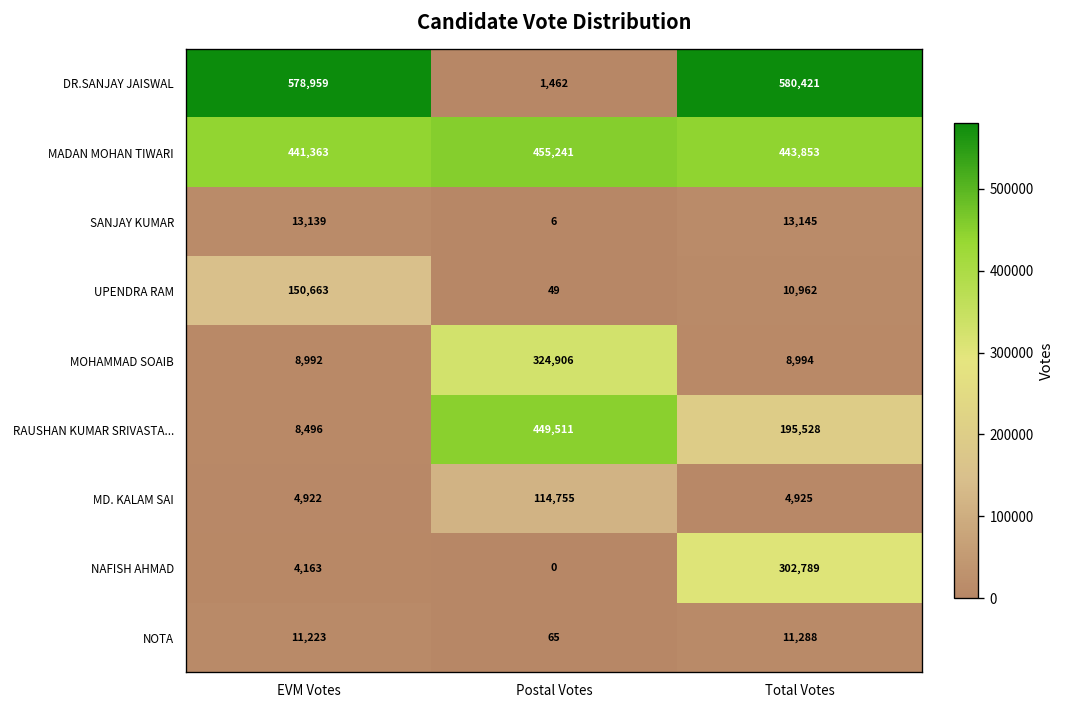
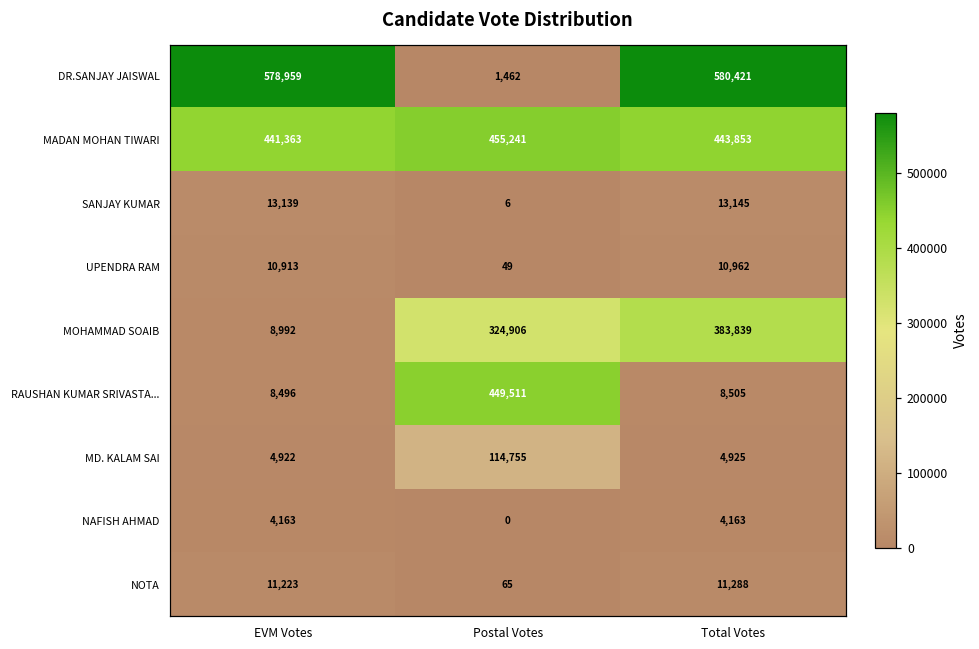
  {
    "DR.SANJAY JAISWAL": {
      "EVM Votes": "578,959",
      "Postal Votes": "1,462",
      "Total Votes": "580,421"
    },
    "MADAN MOHAN TIWARI": {
      "EVM Votes": "441,363",
      "Postal Votes": "455,241",
      "Total Votes": "443,853"
    },
    "SANJAY KUMAR": {
      "EVM Votes": "13,139",
      "Postal Votes": "6",
      "Total Votes": "13,145"
    },
    "UPENDRA RAM": {
-     "EVM Votes": "150,663",
+     "EVM Votes": "10,913",
      "Postal Votes": "49",
      "Total Votes": "10,962"
    },
    "MOHAMMAD SOAIB": {
      "EVM Votes": "8,992",
      "Postal Votes": "324,906",
-     "Total Votes": "8,994"
+     "Total Votes": "383,839"
    },
    "RAUSHAN KUMAR SRIVASTA...": {
      "EVM Votes": "8,496",
      "Postal Votes": "449,511",
-     "Total Votes": "195,528"
+     "Total Votes": "8,505"
    },
    "MD. KALAM SAI": {
      "EVM Votes": "4,922",
      "Postal Votes": "114,755",
      "Total Votes": "4,925"
    },
    "NAFISH AHMAD": {
      "EVM Votes": "4,163",
      "Postal Votes": "0",
-     "Total Votes": "302,789"
+     "Total Votes": "4,163"
    },
    "NOTA": {
      "EVM Votes": "11,223",
      "Postal Votes": "65",
      "Total Votes": "11,288"
    }
  }
